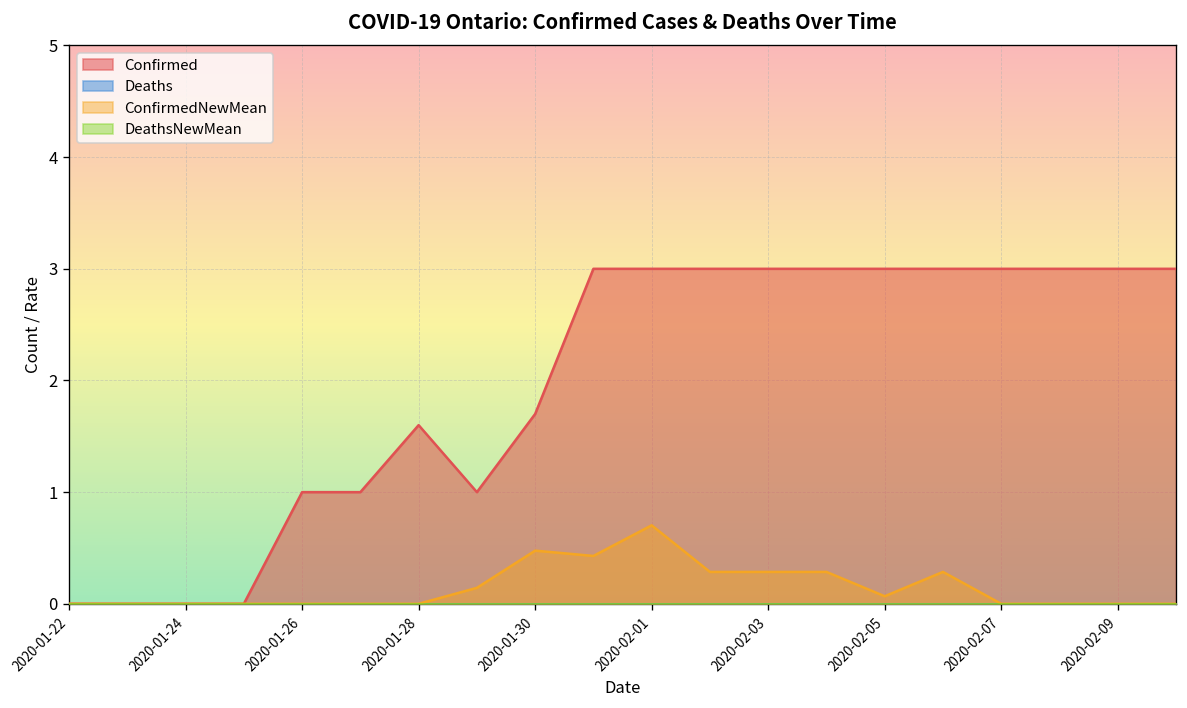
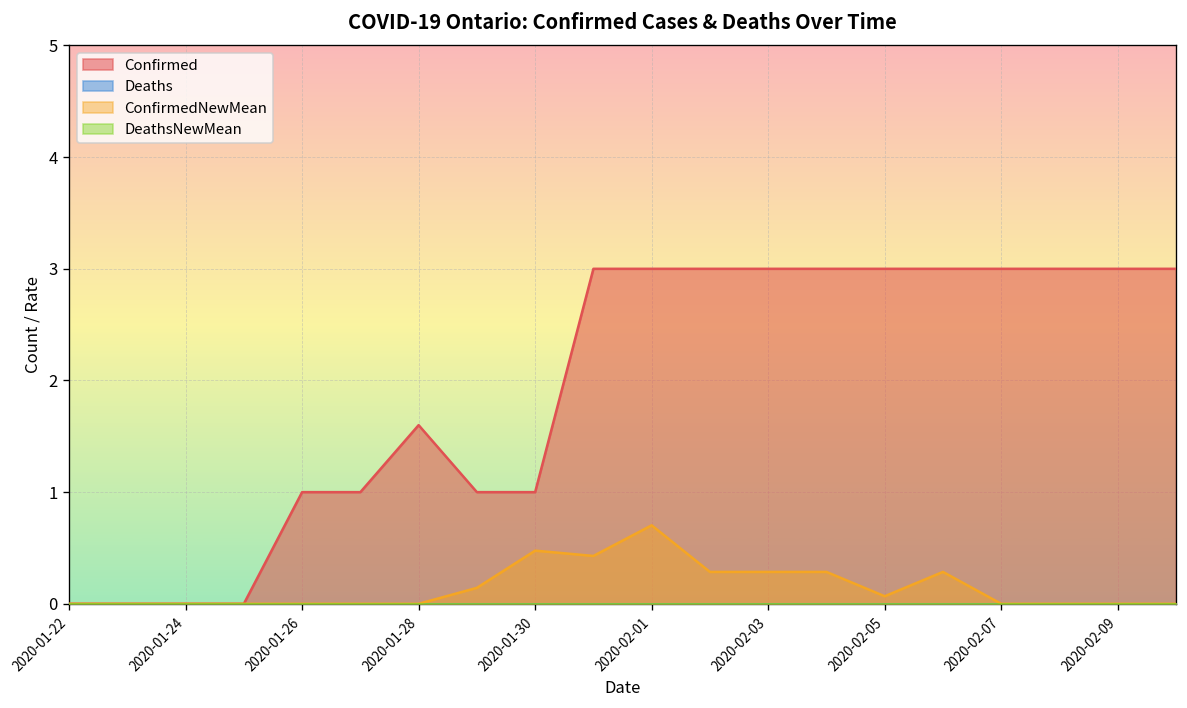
  {
    "Confirmed": {
      "2020-01-26": 1.0,
      "2020-01-28": 1.6,
-     "2020-01-30": 1.7,
+     "2020-01-30": 1.0,
      "2020-02-01": 3.0,
      "2020-02-03": 3.0,
      "2020-02-05": 3.0,
      "2020-02-07": 3.0,
      "2020-02-09": 3.0
    },
    "DeathsNewMean": {
      "2020-01-30": 0.0,
      "2020-02-01": 0.0,
      "2020-02-03": 0.0,
      "2020-02-05": 0.0
    },
    "ConfirmedNewMean": {
      "2020-01-30": 0.5,
      "2020-02-01": 0.7,
      "2020-02-03": 0.3,
      "2020-02-05": 0.1
    }
  }
